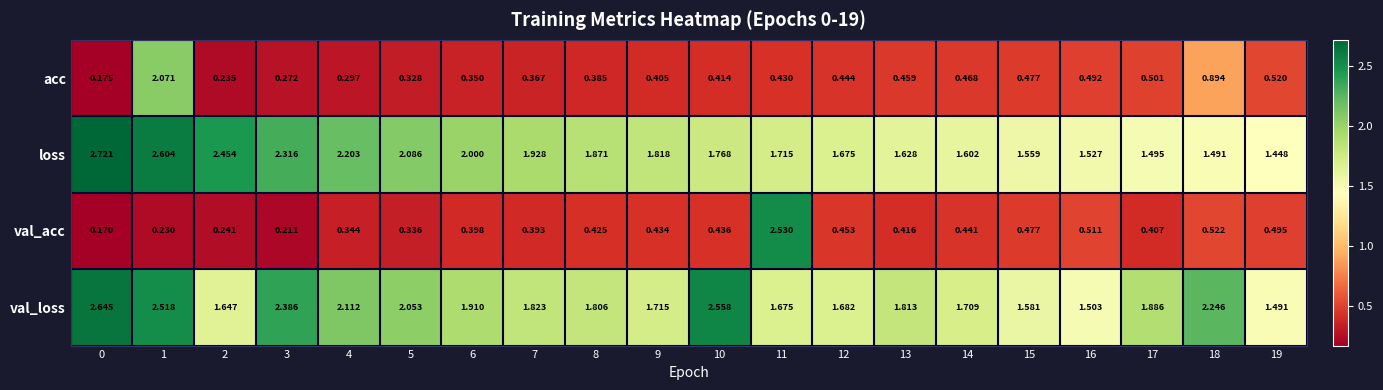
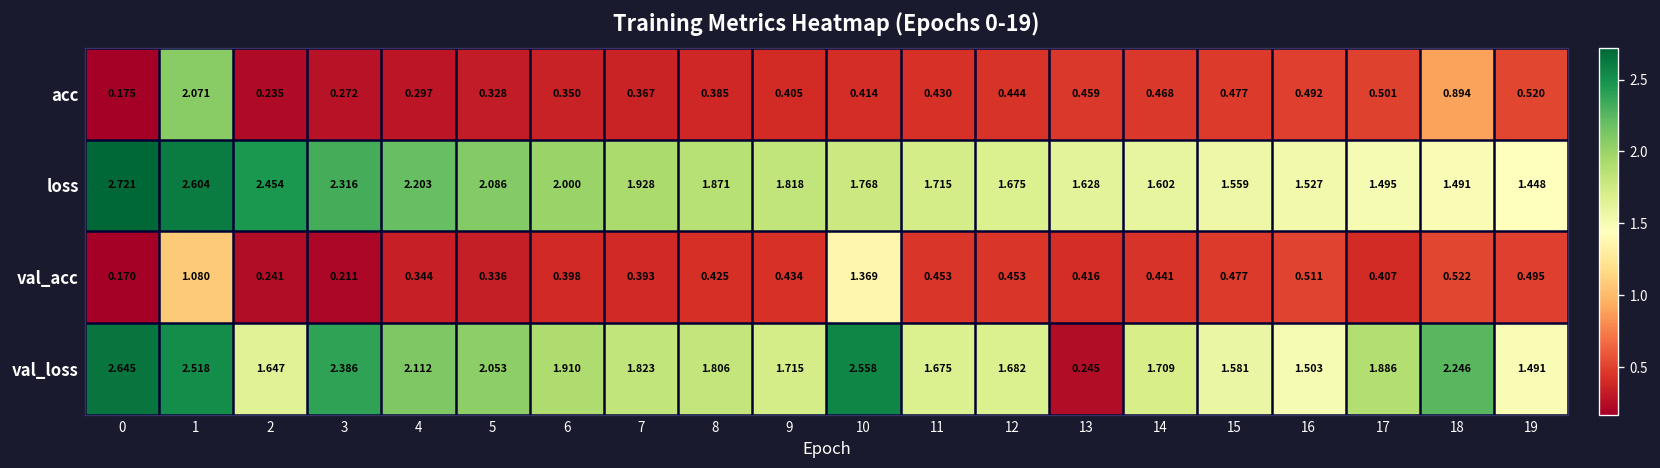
  {
    "acc": {
      "0": 0.175,
      "1": 2.071,
      "2": 0.235,
      "3": 0.272,
      "4": 0.297,
      "5": 0.328,
      "6": 0.350,
      "7": 0.367,
      "8": 0.385,
      "9": 0.405,
      "10": 0.414,
      "11": 0.430,
      "12": 0.444,
      "13": 0.459,
      "14": 0.468,
      "15": 0.477,
      "16": 0.492,
      "17": 0.501,
      "18": 0.894,
      "19": 0.520
    },
    "loss": {
      "0": 2.721,
      "1": 2.604,
      "2": 2.454,
      "3": 2.316,
      "4": 2.203,
      "5": 2.086,
      "6": 2.000,
      "7": 1.928,
      "8": 1.871,
      "9": 1.818,
      "10": 1.768,
      "11": 1.715,
      "12": 1.675,
      "13": 1.628,
      "14": 1.602,
      "15": 1.559,
      "16": 1.527,
      "17": 1.495,
      "18": 1.491,
      "19": 1.448
    },
    "val_acc": {
      "0": 0.170,
-     "1": 0.230,
+     "1": 1.080,
      "2": 0.241,
      "3": 0.211,
      "4": 0.344,
      "5": 0.336,
      "6": 0.398,
      "7": 0.393,
      "8": 0.425,
      "9": 0.434,
-     "10": 0.436,
-     "11": 2.530,
+     "10": 1.369,
+     "11": 0.453,
      "12": 0.453,
      "13": 0.416,
      "14": 0.441,
      "15": 0.477,
      "16": 0.511,
      "17": 0.407,
      "18": 0.522,
      "19": 0.495
    },
    "val_loss": {
      "0": 2.645,
      "1": 2.518,
      "2": 1.647,
      "3": 2.386,
      "4": 2.112,
      "5": 2.053,
      "6": 1.910,
      "7": 1.823,
      "8": 1.806,
      "9": 1.715,
      "10": 2.558,
      "11": 1.675,
      "12": 1.682,
-     "13": 1.813,
+     "13": 0.245,
      "14": 1.709,
      "15": 1.581,
      "16": 1.503,
      "17": 1.886,
      "18": 2.246,
      "19": 1.491
    }
  }
